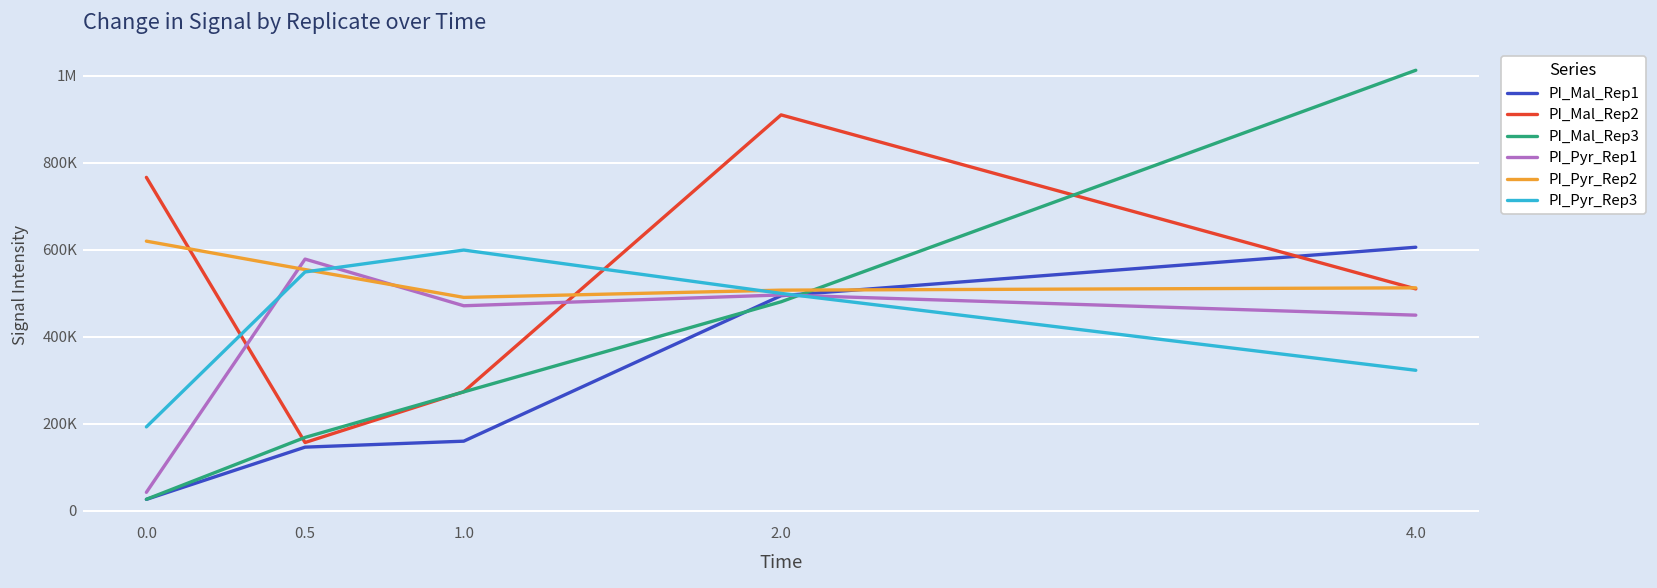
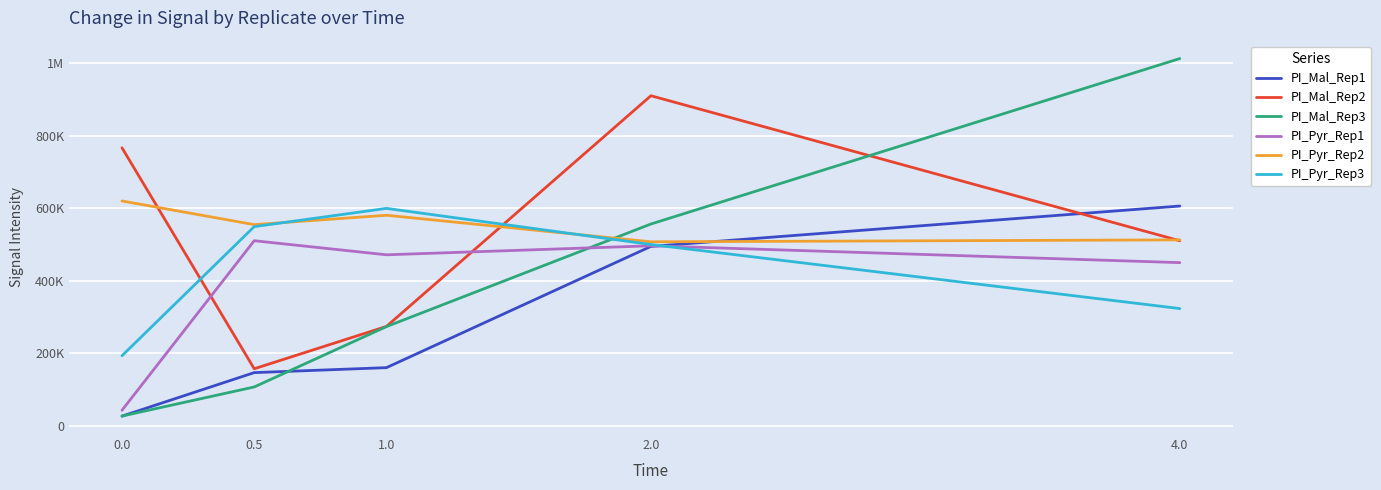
  {
    "PI_Mal_Rep1": {
      "0.5": 150000,
      "1.0": 160000,
      "4.0": 610000
    },
    "PI_Mal_Rep2": {
      "0.0": 770000,
      "0.5": 160000,
      "2.0": 910000
    },
    "PI_Mal_Rep3": {
-     "0.5": 170000,
-     "2.0": 480000,
+     "0.5": 110000,
+     "2.0": 560000,
      "4.0": 1010000
    },
    "PI_Pyr_Rep1": {
      "0.0": 40000,
-     "0.5": 580000,
+     "0.5": 510000,
      "1.0": 470000,
      "4.0": 450000
    },
    "PI_Pyr_Rep2": {
      "0.0": 620000,
-     "1.0": 490000,
+     "1.0": 580000,
      "2.0": 510000
    },
    "PI_Pyr_Rep3": {
      "0.0": 190000,
      "1.0": 600000,
      "4.0": 320000
    }
  }
